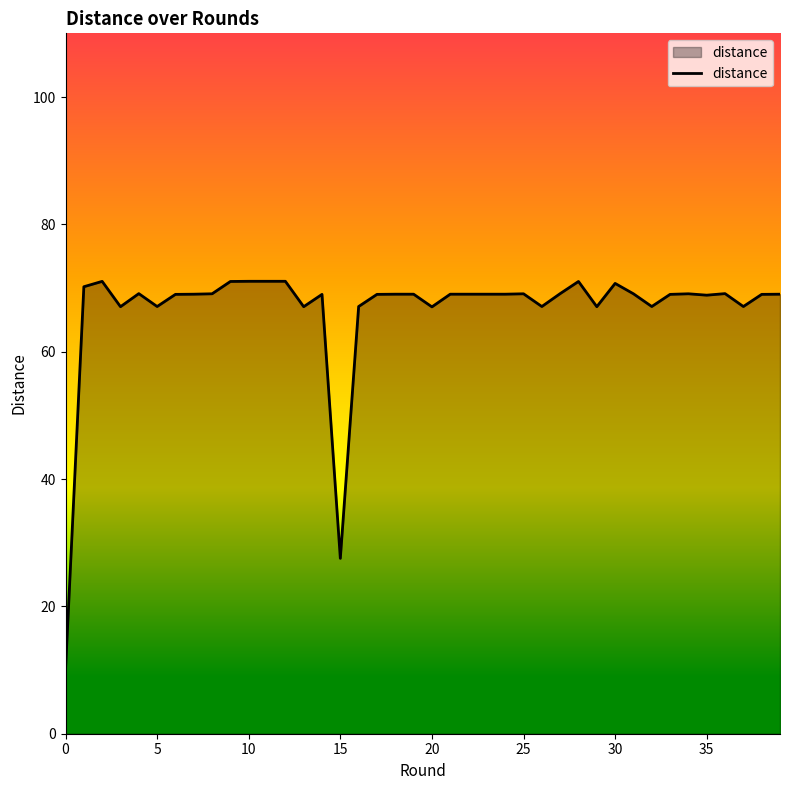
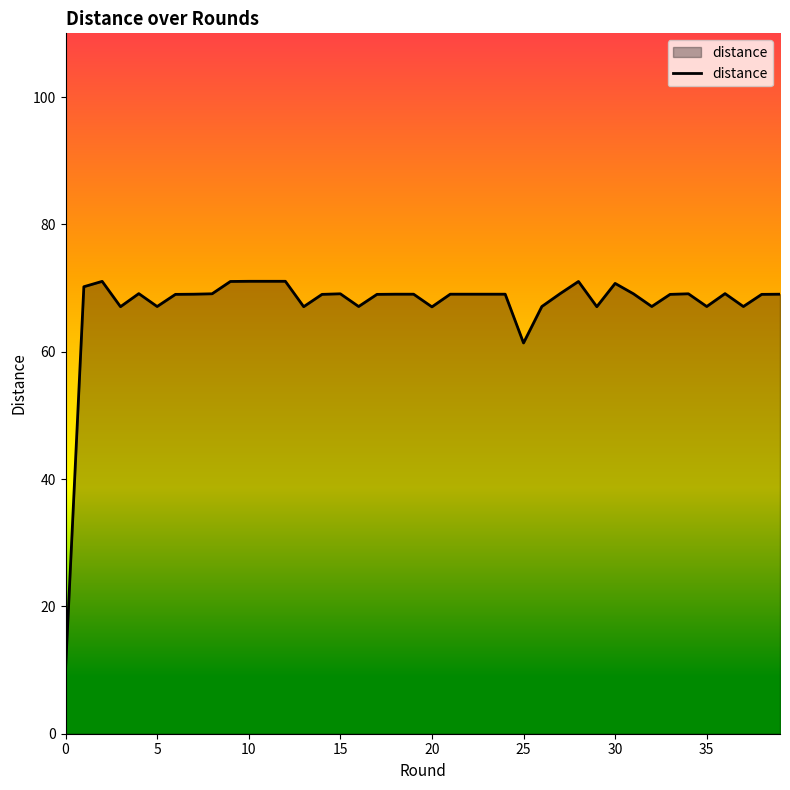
  {
    "0": 10,
    "5": 67,
    "10": 71,
-   "15": 28,
+   "15": 69,
    "20": 67,
-   "25": 69,
+   "25": 61,
    "30": 71,
-   "35": 69
+   "35": 67
  }
